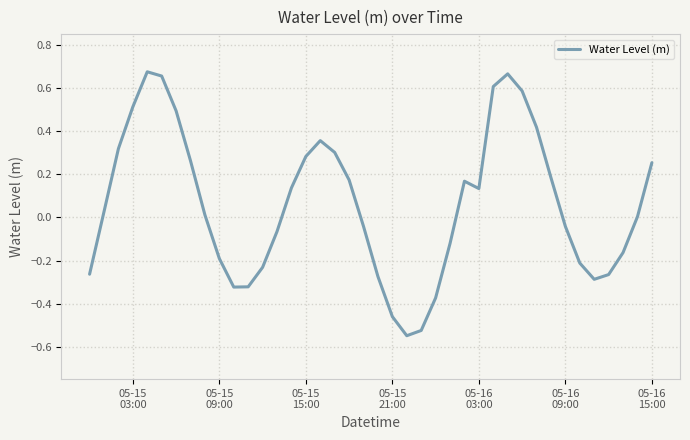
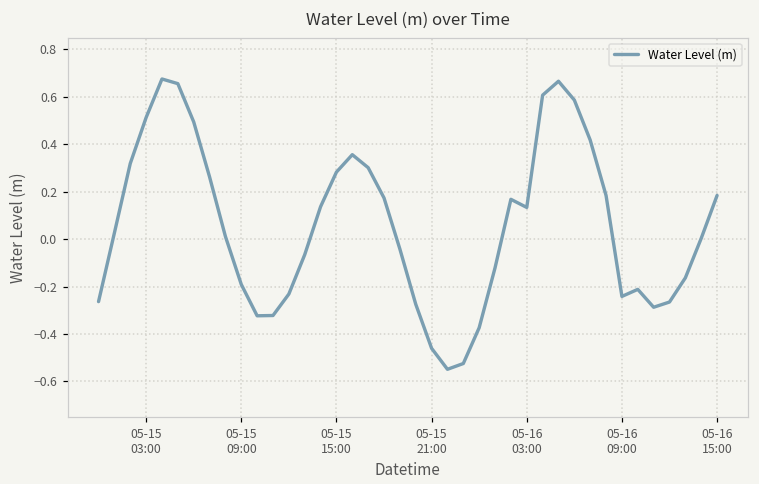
  {
    "05-15 03:00": 0.51,
    "05-15 09:00": -0.19,
    "05-15 15:00": 0.28,
    "05-15 21:00": -0.46,
    "05-16 03:00": 0.13,
-   "05-16 09:00": -0.04,
-   "05-16 15:00": 0.25
+   "05-16 09:00": -0.24,
+   "05-16 15:00": 0.18
  }
